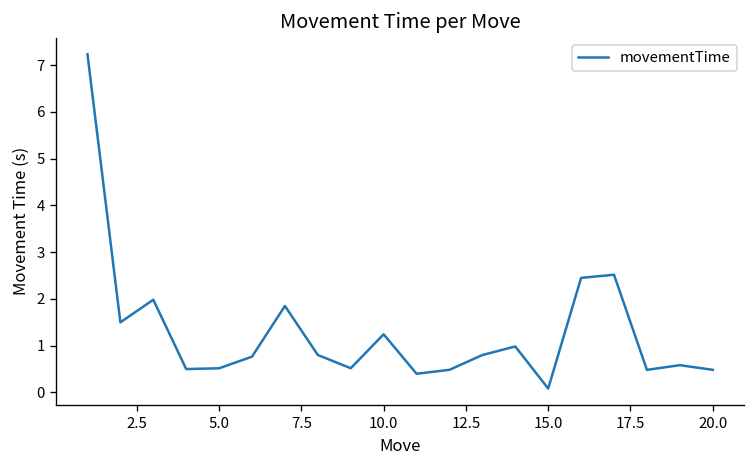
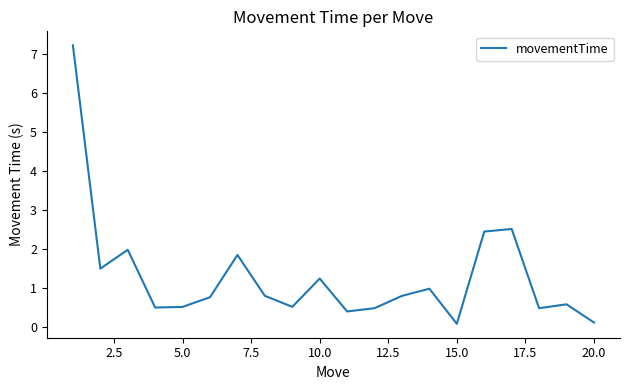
  {
    "5.0": 0.5,
    "10.0": 1.2,
    "15.0": 0.1,
-   "20.0": 0.5
+   "20.0": 0.1
  }
